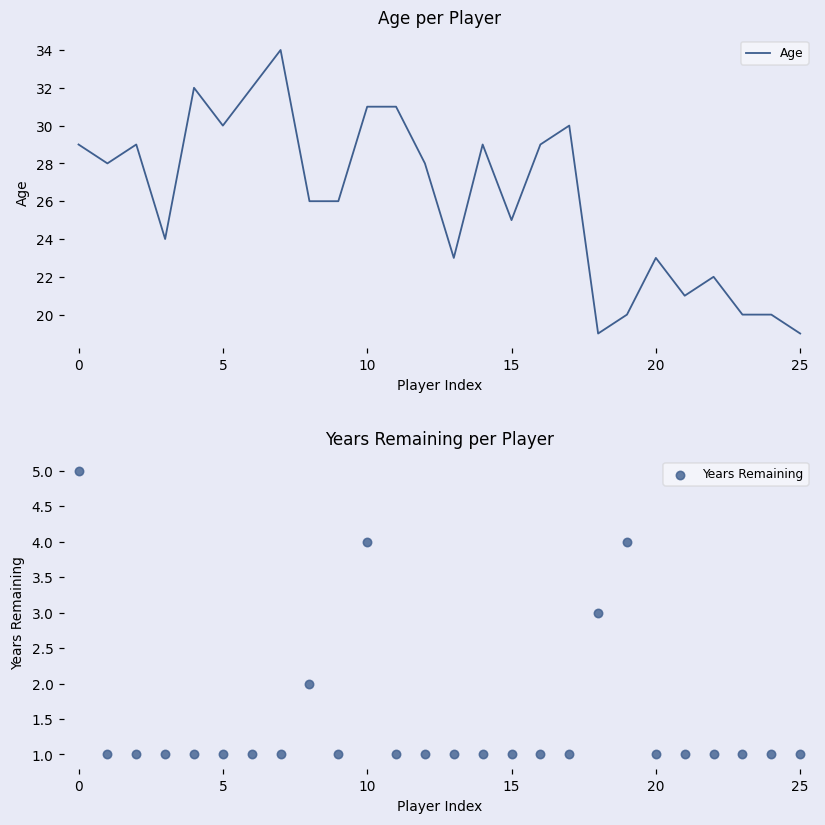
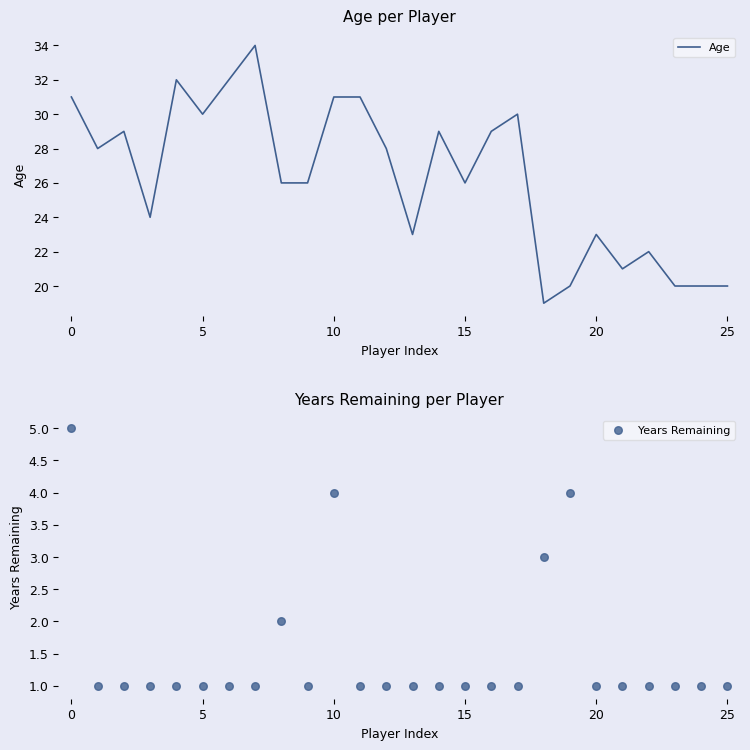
  {
    "Age per Player": {
-     "0": 29,
+     "0": 31,
      "5": 30,
      "10": 31,
-     "15": 25,
+     "15": 26,
      "20": 23,
-     "25": 19
+     "25": 20
    }
  }
